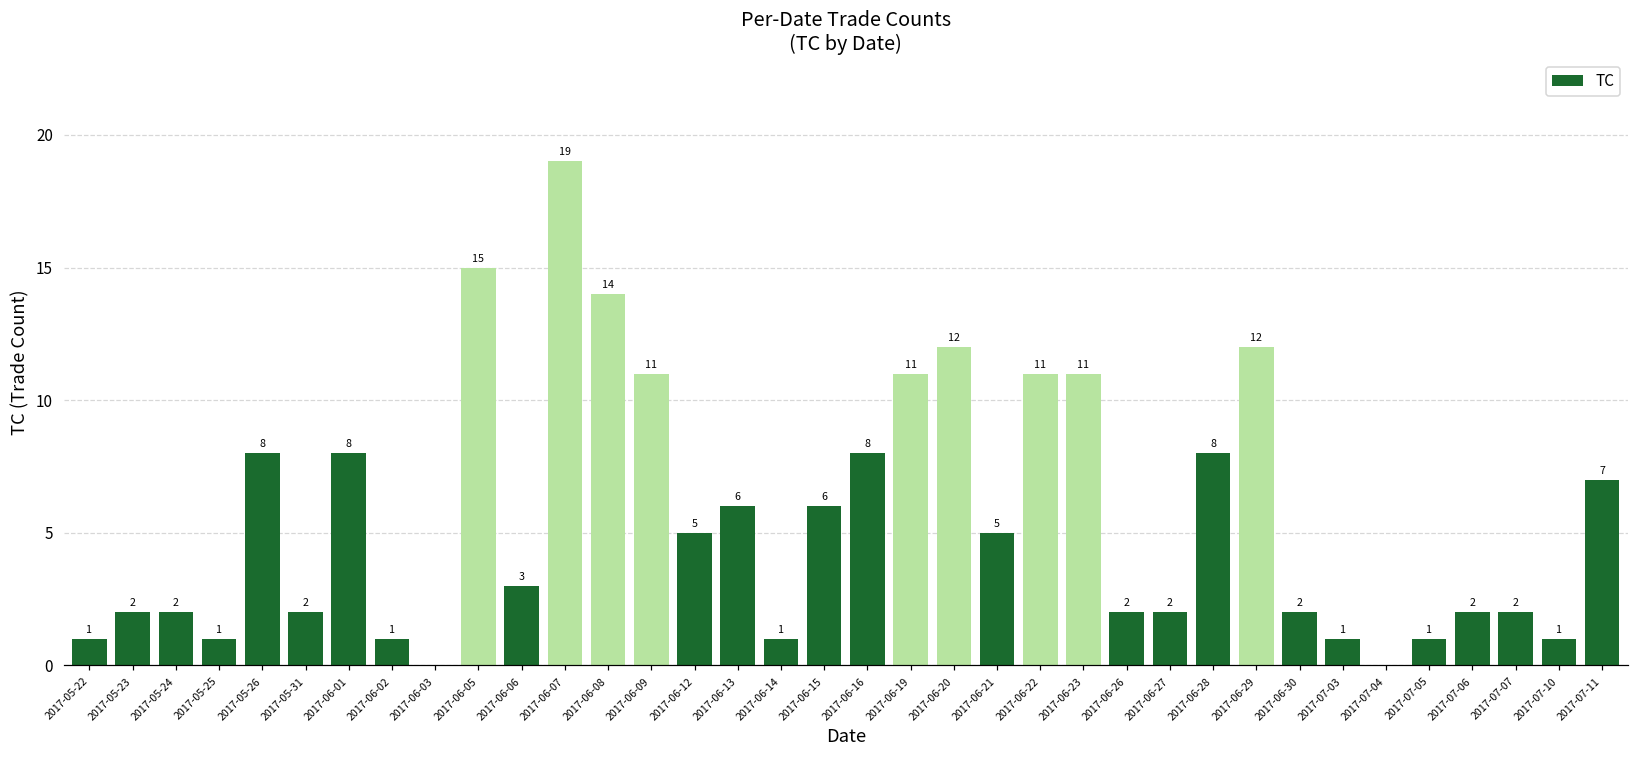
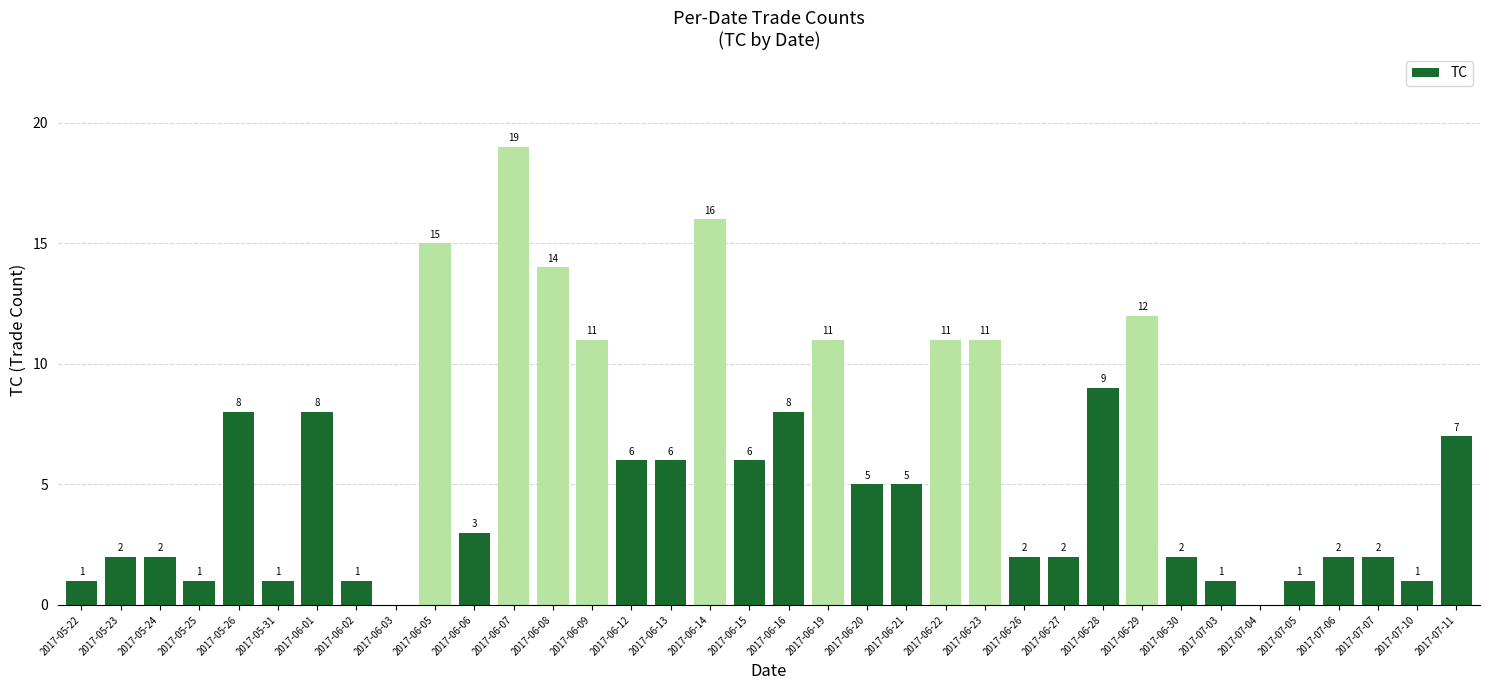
  {
    "2017-05-22": 1,
    "2017-05-23": 2,
    "2017-05-24": 2,
    "2017-05-25": 1,
    "2017-05-26": 8,
-   "2017-05-31": 2,
+   "2017-05-31": 1,
    "2017-06-01": 8,
    "2017-06-02": 1,
    "2017-06-05": 15,
    "2017-06-06": 3,
    "2017-06-07": 19,
    "2017-06-08": 14,
    "2017-06-09": 11,
-   "2017-06-12": 5,
+   "2017-06-12": 6,
    "2017-06-13": 6,
-   "2017-06-14": 1,
+   "2017-06-14": 16,
    "2017-06-15": 6,
    "2017-06-16": 8,
    "2017-06-19": 11,
-   "2017-06-20": 12,
+   "2017-06-20": 5,
    "2017-06-21": 5,
    "2017-06-22": 11,
    "2017-06-23": 11,
    "2017-06-26": 2,
    "2017-06-27": 2,
-   "2017-06-28": 8,
+   "2017-06-28": 9,
    "2017-06-29": 12,
    "2017-06-30": 2,
    "2017-07-03": 1,
    "2017-07-05": 1,
    "2017-07-06": 2,
    "2017-07-07": 2,
    "2017-07-10": 1,
    "2017-07-11": 7
  }
